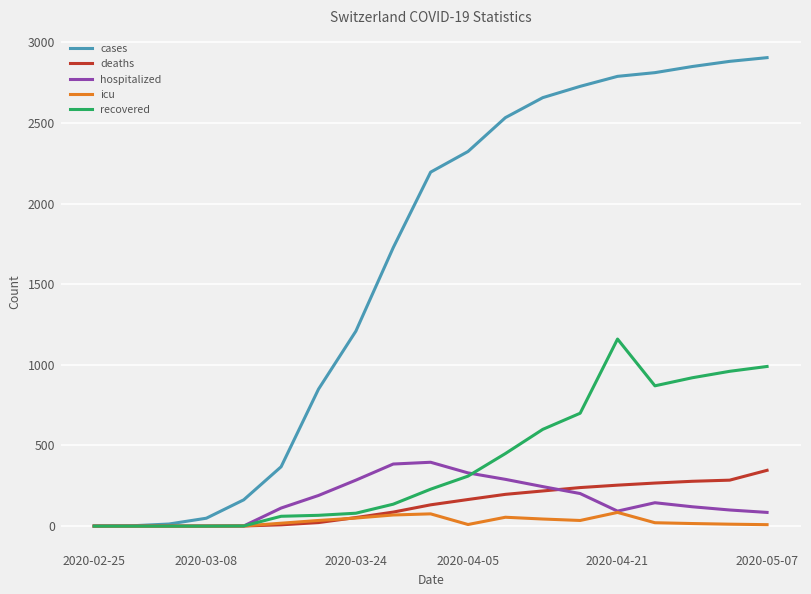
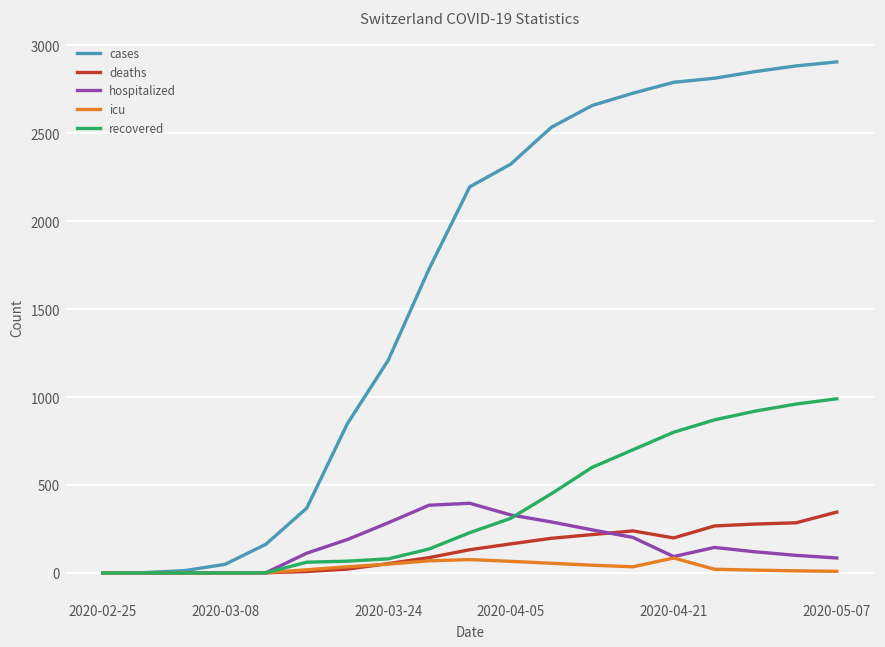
  {
    "cases": {
      "2020-03-08": 50,
      "2020-03-24": 1210,
      "2020-04-05": 2320,
      "2020-04-21": 2790,
      "2020-05-07": 2910
    },
    "deaths": {
      "2020-04-05": 170,
-     "2020-04-21": 250,
+     "2020-04-21": 200,
      "2020-05-07": 350
    },
    "hospitalized": {
      "2020-03-24": 290,
      "2020-04-05": 330,
      "2020-05-07": 90
    },
    "icu": {
-     "2020-04-05": 10,
+     "2020-04-05": 70,
      "2020-05-07": 10
    },
    "recovered": {
      "2020-03-24": 80,
      "2020-04-05": 310,
-     "2020-04-21": 1160,
+     "2020-04-21": 800,
      "2020-05-07": 990
    }
  }
